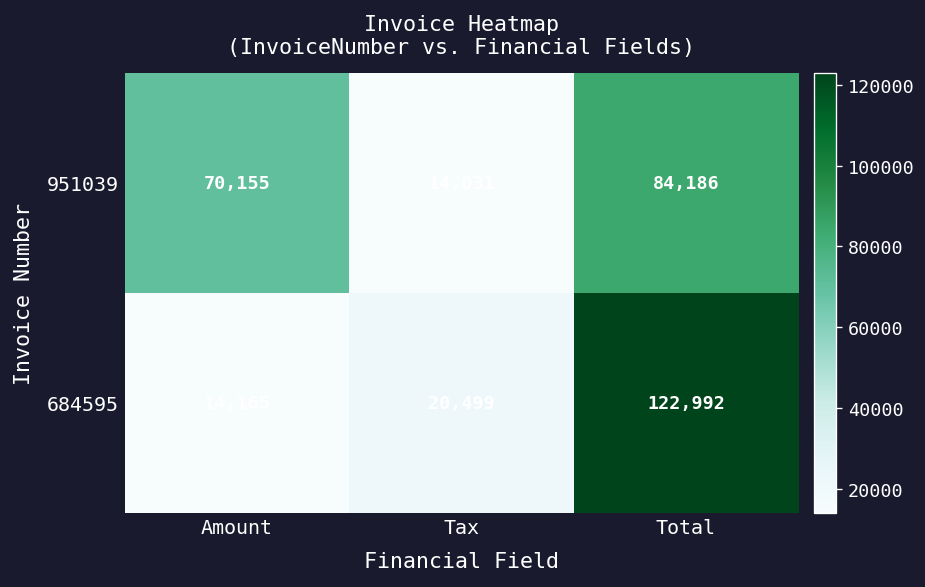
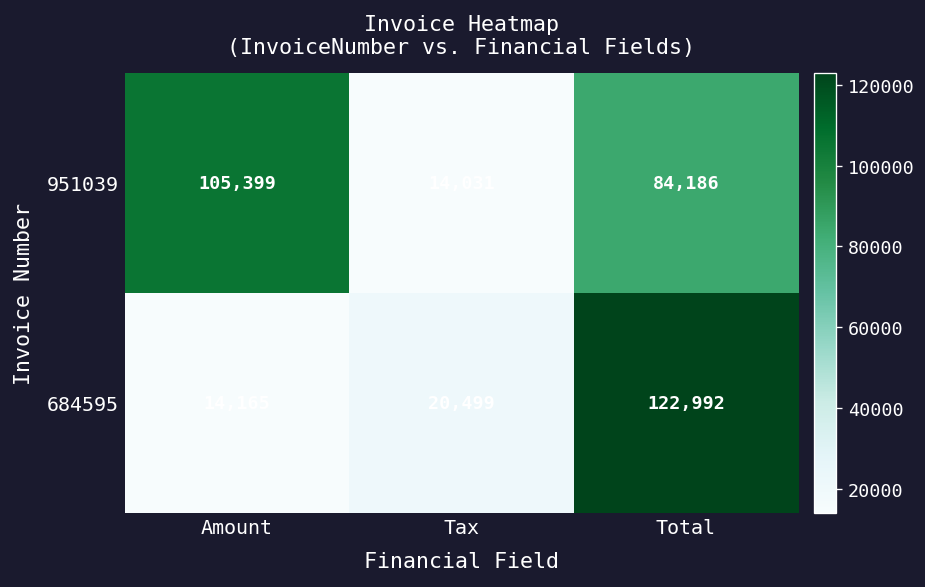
  {
    "951039": {
-     "Amount": "70,155",
+     "Amount": "105,399",
      "Total": "84,186"
    },
    "684595": {
      "Total": "122,992"
    }
  }
